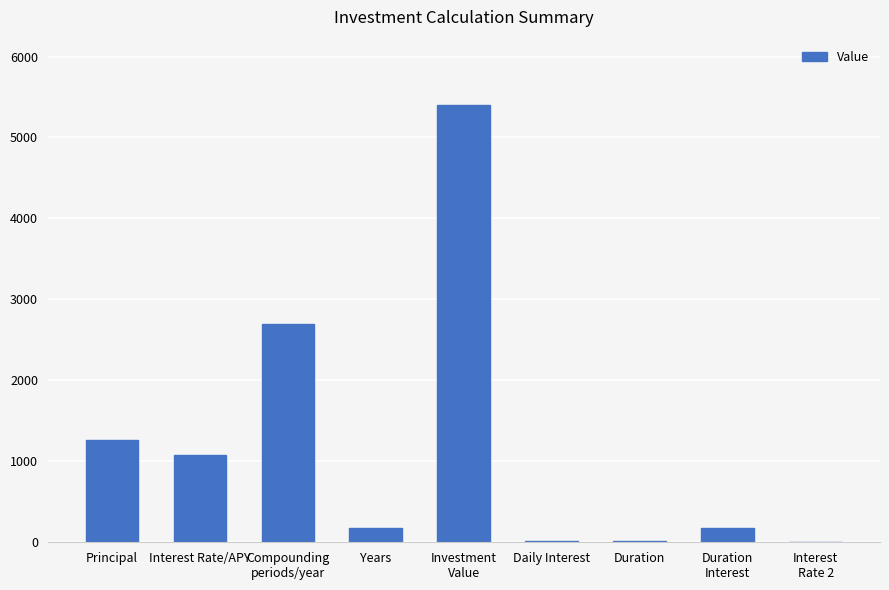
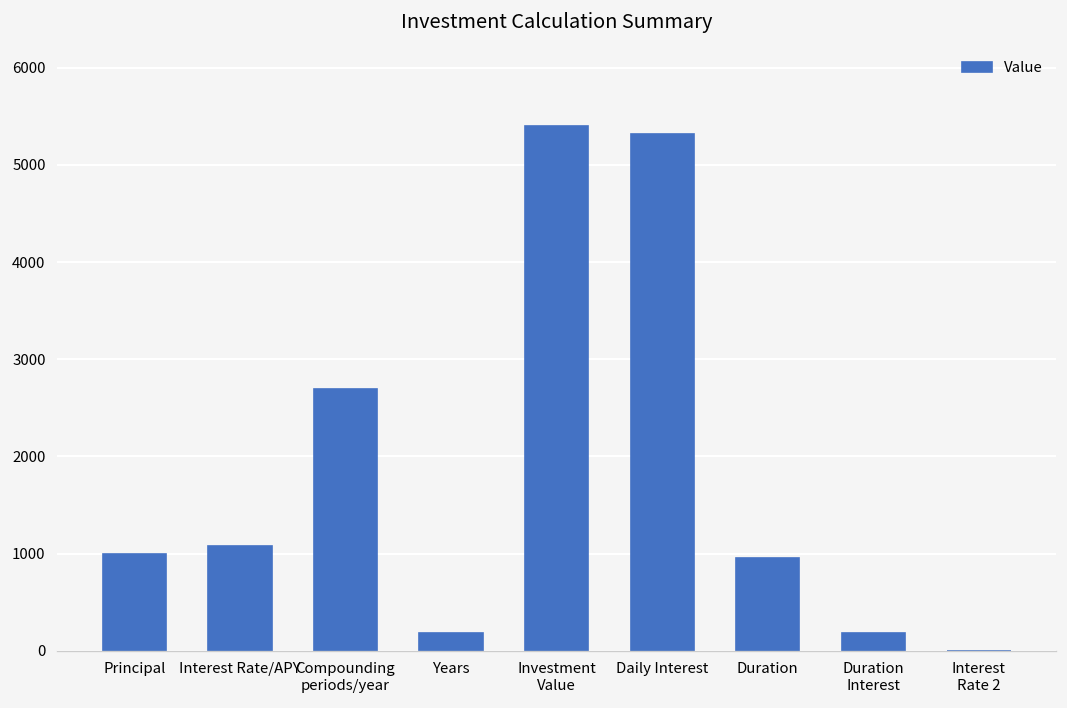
  {
-   "Principal": 1300,
+   "Principal": 1000,
    "Interest Rate/APY": 1100,
    "Compounding periods/year": 2700,
    "Years": 200,
    "Investment Value": 5400,
-   "Daily Interest": 0,
-   "Duration": 0,
+   "Daily Interest": 5300,
+   "Duration": 1000,
    "Duration Interest": 200
  }
